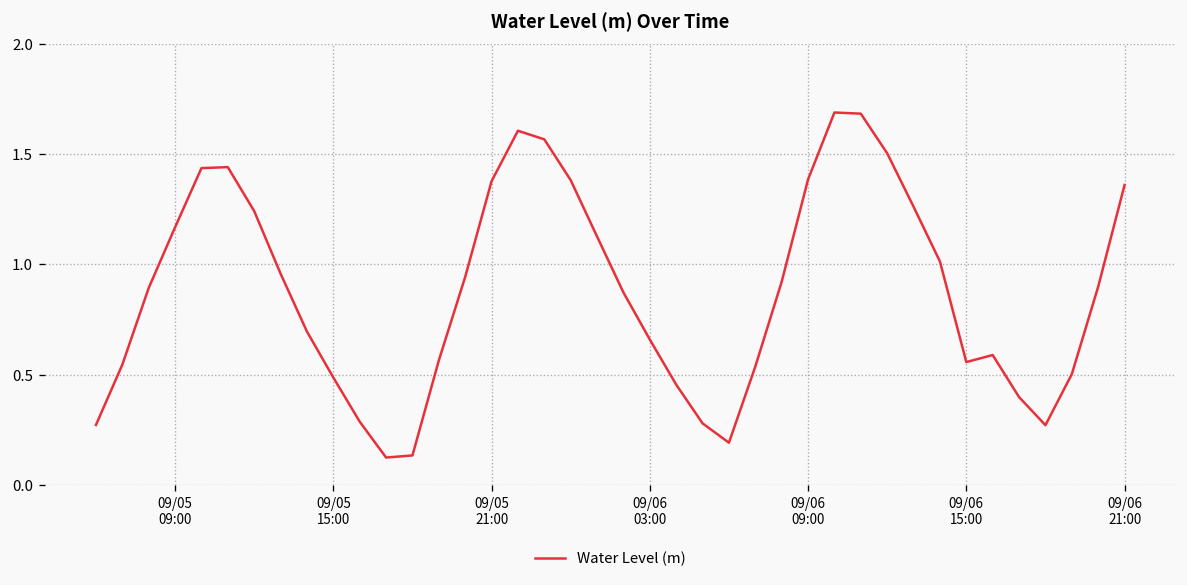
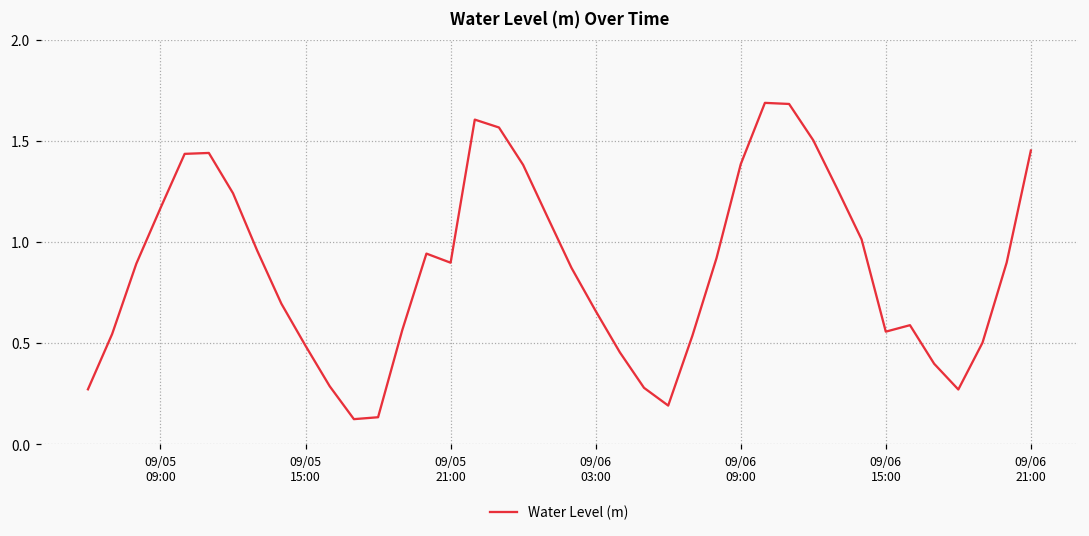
  {
    "09/05 09:00": 1.17,
    "09/05 15:00": 0.49,
-   "09/05 21:00": 1.38,
+   "09/05 21:00": 0.90,
    "09/06 03:00": 0.66,
    "09/06 09:00": 1.39,
    "09/06 15:00": 0.56,
-   "09/06 21:00": 1.36
+   "09/06 21:00": 1.45
  }
